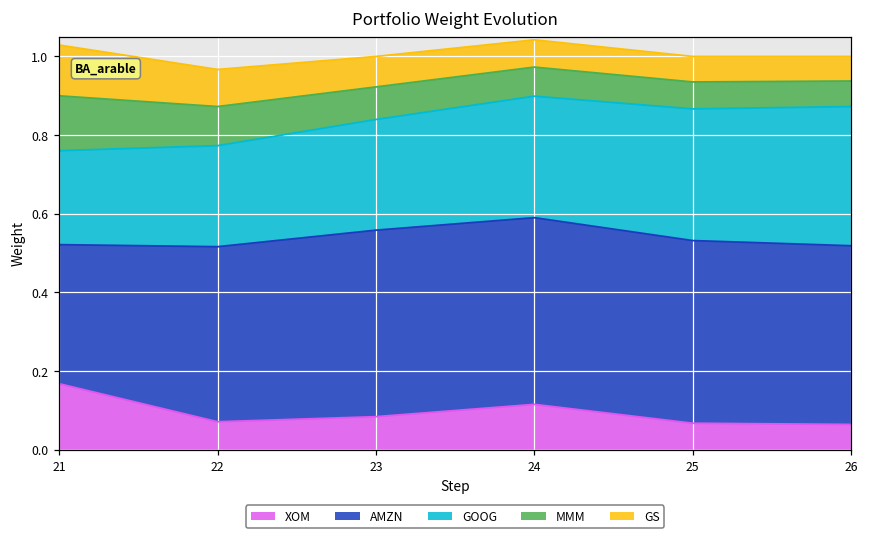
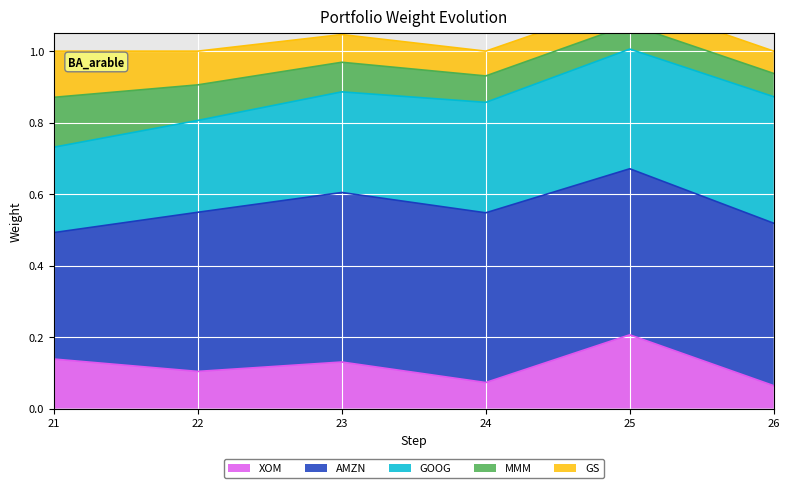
  {
    "XOM": {
-     "21": 0.17,
-     "22": 0.07,
-     "23": 0.08,
-     "24": 0.11,
-     "25": 0.07,
+     "21": 0.14,
+     "22": 0.10,
+     "23": 0.13,
+     "24": 0.07,
+     "25": 0.21,
      "26": 0.06
    },
    "AMZN": {
      "21": 0.35,
      "22": 0.45,
      "23": 0.47,
      "24": 0.47,
      "25": 0.46,
      "26": 0.45
    },
    "GOOG": {
      "21": 0.24,
      "22": 0.26,
      "23": 0.28,
      "24": 0.31,
      "25": 0.33,
      "26": 0.35
    },
    "MMM": {
      "21": 0.14,
      "22": 0.10,
      "23": 0.08,
      "24": 0.07,
      "26": 0.06
    },
    "GS": {
      "21": 0.13,
      "22": 0.09,
      "23": 0.08,
      "24": 0.07,
      "26": 0.06
    }
  }
